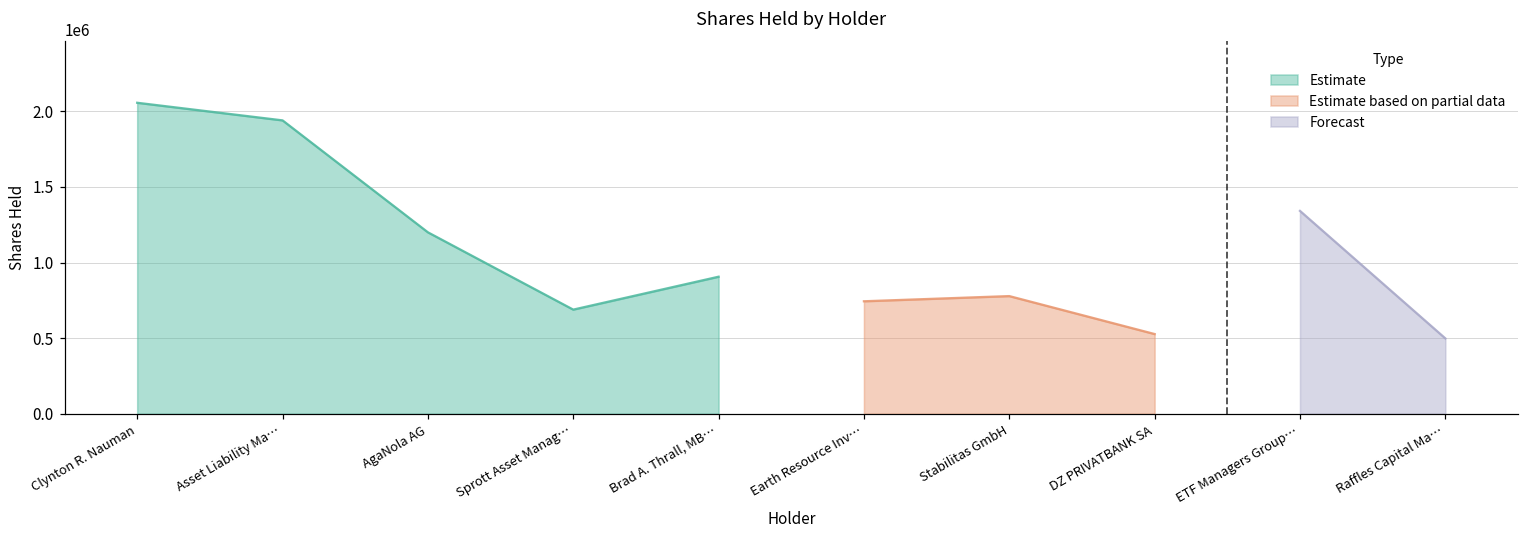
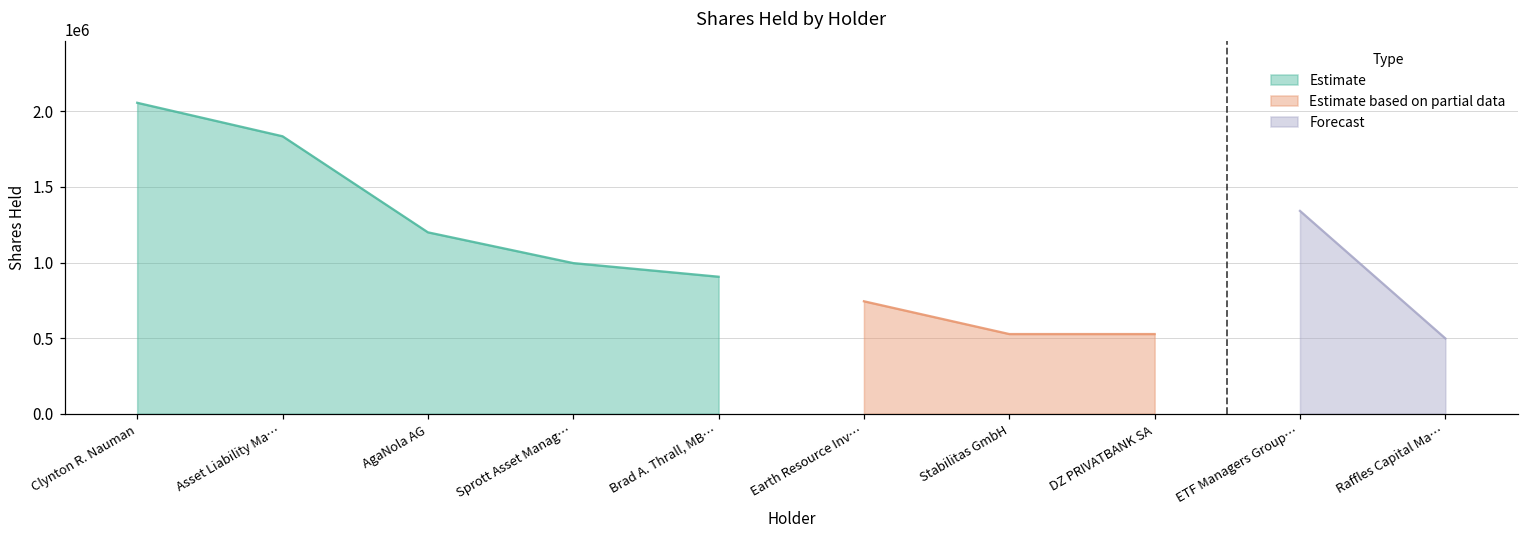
  {
    "Estimate": {
      "Clynton R. Nauman": 2060000,
-     "Asset Liability Ma…": 1940000,
+     "Asset Liability Ma…": 1840000,
      "AgaNola AG": 1200000,
-     "Sprott Asset Manag…": 690000,
+     "Sprott Asset Manag…": 1000000,
      "Brad A. Thrall, MB…": 910000
    },
    "Estimate based on partial data": {
      "Earth Resource Inv…": 740000,
-     "Stabilitas GmbH": 780000,
+     "Stabilitas GmbH": 530000,
      "DZ PRIVATBANK SA": 530000
    },
    "Forecast": {
      "ETF Managers Group…": 1340000,
      "Raffles Capital Ma…": 500000
    }
  }
